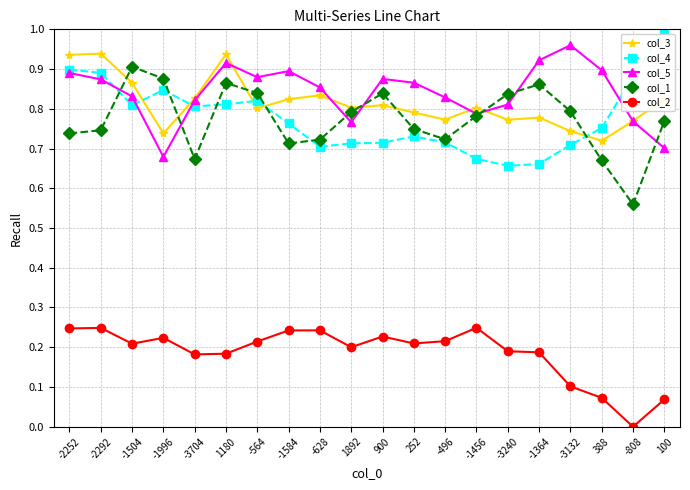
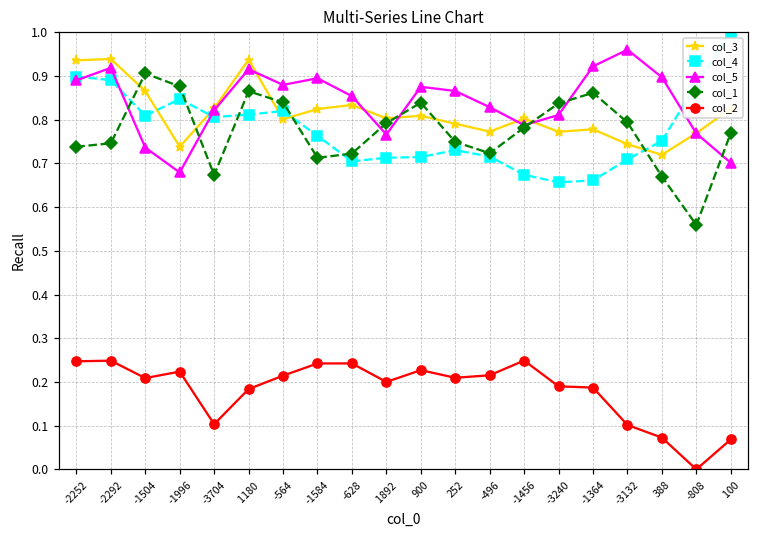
  {
    "col_3": {
      "-2252": 0.94,
      "-2292": 0.94,
      "-1504": 0.87,
      "-1996": 0.74,
      "1180": 0.94,
      "-564": 0.80,
      "-1584": 0.82,
      "-628": 0.83,
      "1892": 0.80,
      "900": 0.81,
      "252": 0.79,
      "-496": 0.77,
      "-1456": 0.80,
      "-3240": 0.77,
      "-1364": 0.78,
      "-3132": 0.74,
      "388": 0.72
    },
    "col_4": {
      "-2252": 0.90,
      "-2292": 0.89,
      "-1504": 0.81,
      "-1996": 0.85,
      "-3704": 0.81,
      "1180": 0.81,
      "-564": 0.82,
      "-1584": 0.76,
      "-628": 0.70,
      "1892": 0.71,
      "900": 0.71,
      "252": 0.73,
      "-496": 0.72,
      "-1456": 0.67,
      "-3240": 0.66,
      "-1364": 0.66,
      "-3132": 0.71,
      "388": 0.75,
      "100": 1.00
    },
    "col_5": {
      "-2252": 0.89,
-     "-2292": 0.87,
-     "-1504": 0.83,
+     "-2292": 0.92,
+     "-1504": 0.74,
      "-1996": 0.68,
      "1180": 0.92,
      "-564": 0.88,
      "-1584": 0.89,
      "-628": 0.85,
      "1892": 0.77,
      "900": 0.88,
      "252": 0.87,
      "-496": 0.83,
      "-3240": 0.81,
      "-1364": 0.92,
      "-3132": 0.96,
      "388": 0.90,
      "100": 0.70
    },
    "col_1": {
      "-2252": 0.74,
      "-2292": 0.75,
      "-1504": 0.91,
      "-1996": 0.88,
      "-3704": 0.67,
      "1180": 0.87,
      "-564": 0.84,
      "-1584": 0.71,
      "-628": 0.72,
      "1892": 0.79,
      "900": 0.84,
      "252": 0.75,
      "-496": 0.72,
      "-3240": 0.84,
      "-1364": 0.86,
      "-3132": 0.79,
      "388": 0.67,
      "-808": 0.56,
      "100": 0.77
    },
    "col_2": {
      "-2252": 0.25,
      "-2292": 0.25,
      "-1504": 0.21,
      "-1996": 0.22,
-     "-3704": 0.18,
+     "-3704": 0.10,
      "1180": 0.18,
      "-564": 0.21,
      "-1584": 0.24,
      "-628": 0.24,
      "1892": 0.20,
      "900": 0.23,
      "252": 0.21,
      "-496": 0.22,
      "-1456": 0.25,
      "-3240": 0.19,
      "-1364": 0.19,
      "-3132": 0.10,
      "388": 0.07,
      "-808": 0.00,
      "100": 0.07
    }
  }
